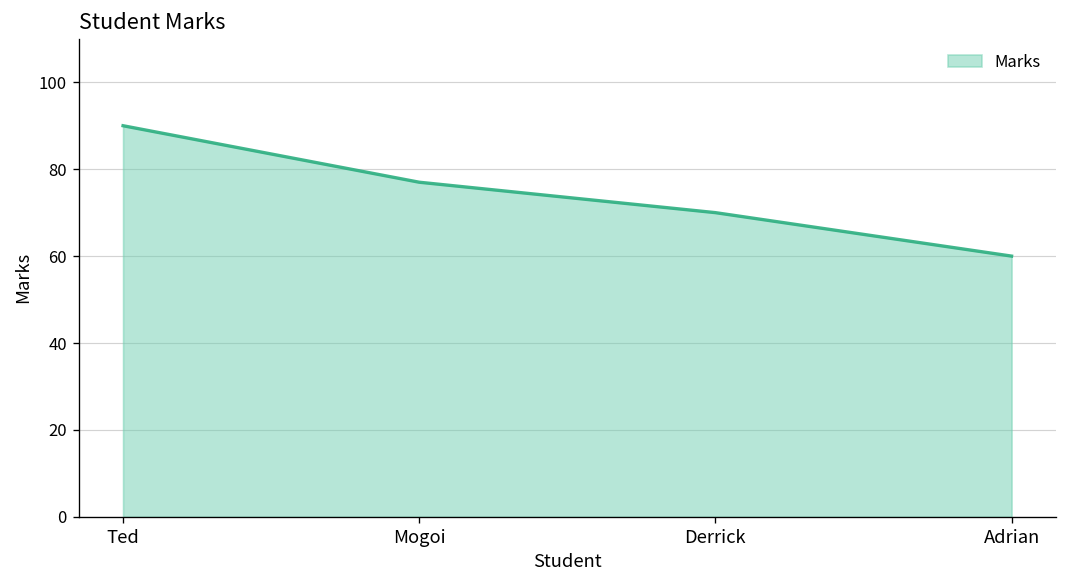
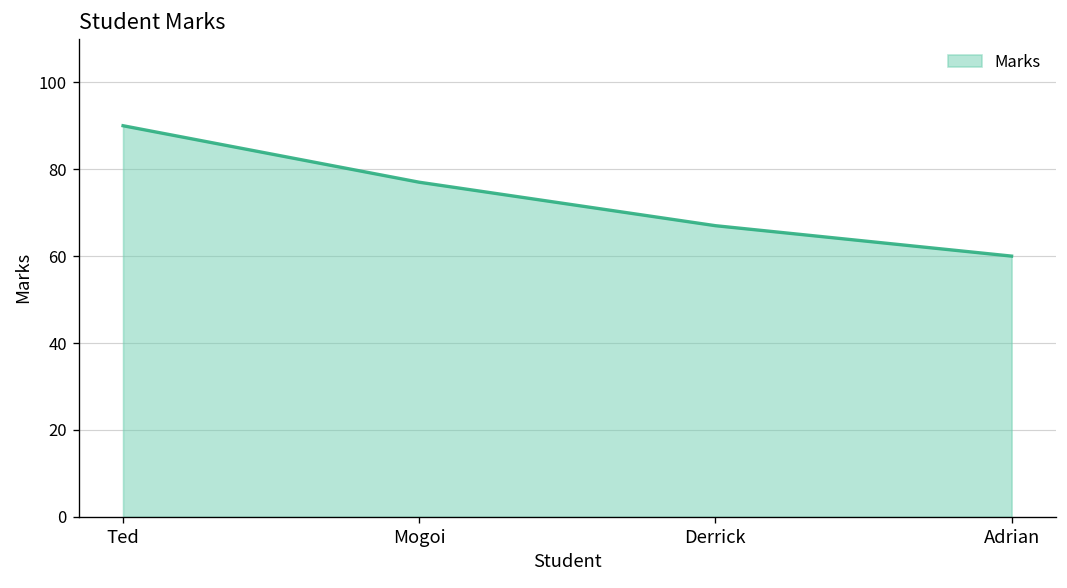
  {
    "Ted": 90,
    "Mogoi": 77,
-   "Derrick": 70,
+   "Derrick": 67,
    "Adrian": 60
  }
